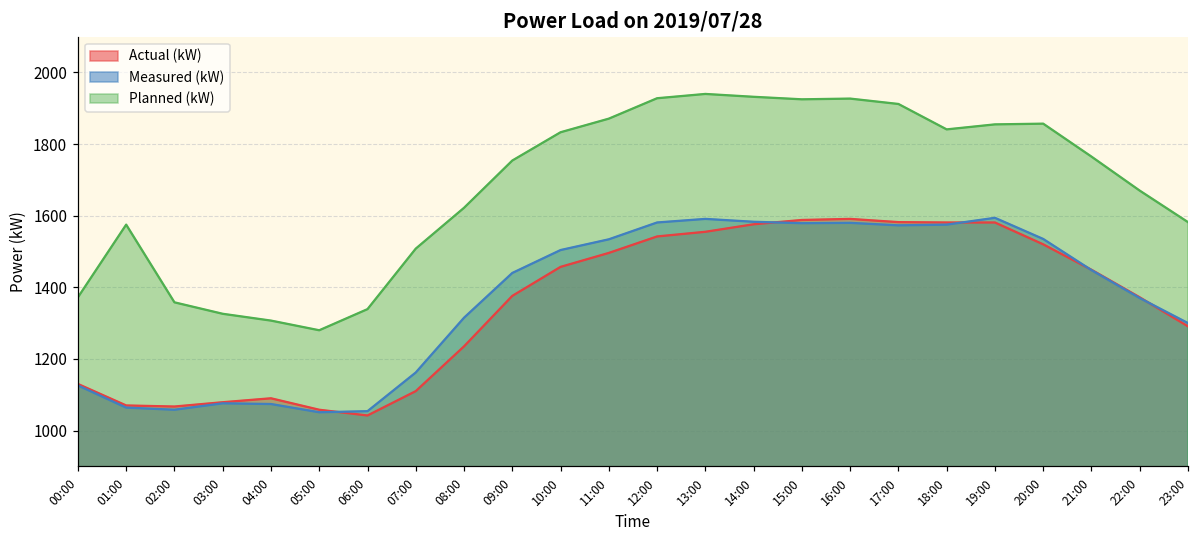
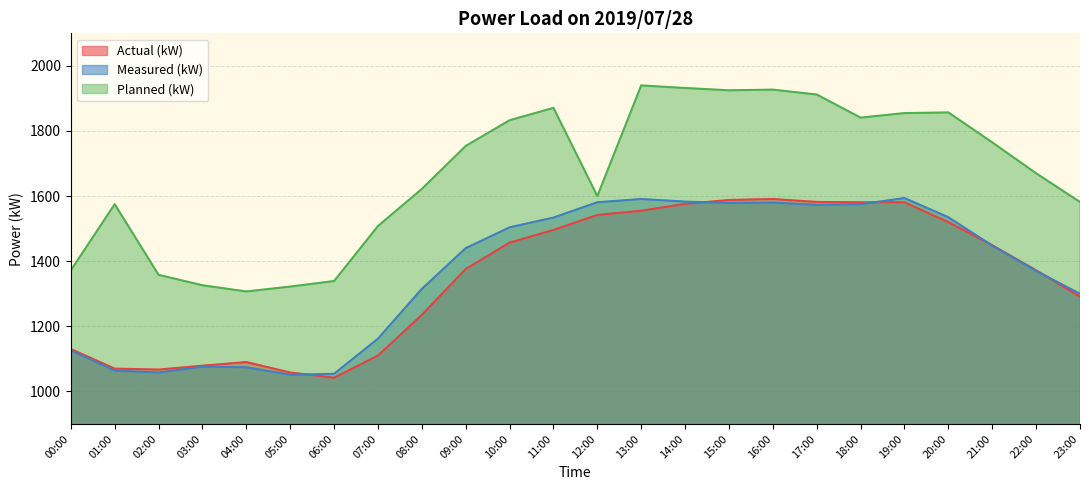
  {
    "Actual (kW)": {
      "02:00": 1070,
      "04:00": 1090,
      "06:00": 1040,
      "07:00": 1110,
      "08:00": 1240,
      "09:00": 1380,
      "10:00": 1460,
      "11:00": 1500,
      "12:00": 1540,
      "13:00": 1560,
      "15:00": 1590,
      "16:00": 1590,
      "17:00": 1580,
      "19:00": 1580,
      "20:00": 1520,
      "23:00": 1290
    },
    "Measured (kW)": {
      "02:00": 1060,
      "04:00": 1070,
      "06:00": 1050,
      "07:00": 1160,
      "08:00": 1320,
      "09:00": 1440,
      "10:00": 1500,
      "11:00": 1530,
      "12:00": 1580,
      "13:00": 1590,
      "15:00": 1580,
      "16:00": 1580,
      "17:00": 1570,
      "19:00": 1590,
      "20:00": 1540,
      "23:00": 1300
    },
    "Planned (kW)": {
      "00:00": 1370,
      "01:00": 1580,
      "02:00": 1360,
      "03:00": 1330,
      "04:00": 1310,
-     "05:00": 1280,
+     "05:00": 1320,
      "06:00": 1340,
      "07:00": 1510,
      "08:00": 1620,
      "09:00": 1750,
      "10:00": 1830,
      "11:00": 1870,
-     "12:00": 1930,
+     "12:00": 1600,
      "13:00": 1940,
      "14:00": 1930,
      "15:00": 1930,
      "16:00": 1930,
      "17:00": 1910,
      "18:00": 1840,
      "19:00": 1860,
      "20:00": 1860,
      "21:00": 1770,
      "22:00": 1670,
      "23:00": 1580
    }
  }
